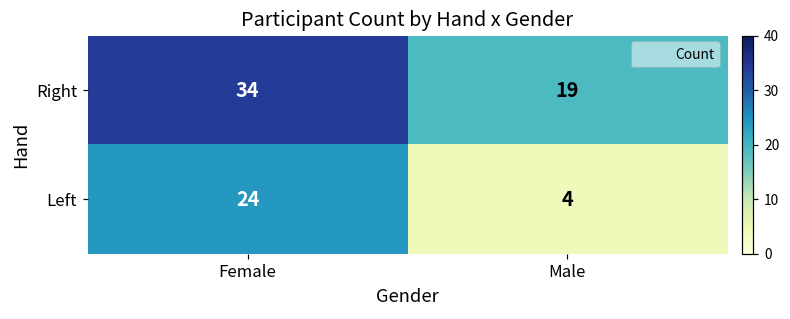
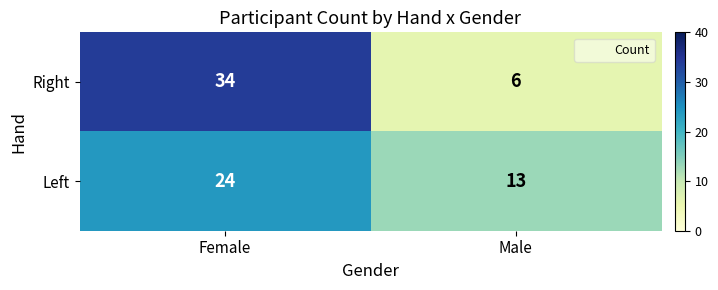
  {
    "Right": {
      "Female": 34,
-     "Male": 19
+     "Male": 6
    },
    "Left": {
      "Female": 24,
-     "Male": 4
+     "Male": 13
    }
  }
